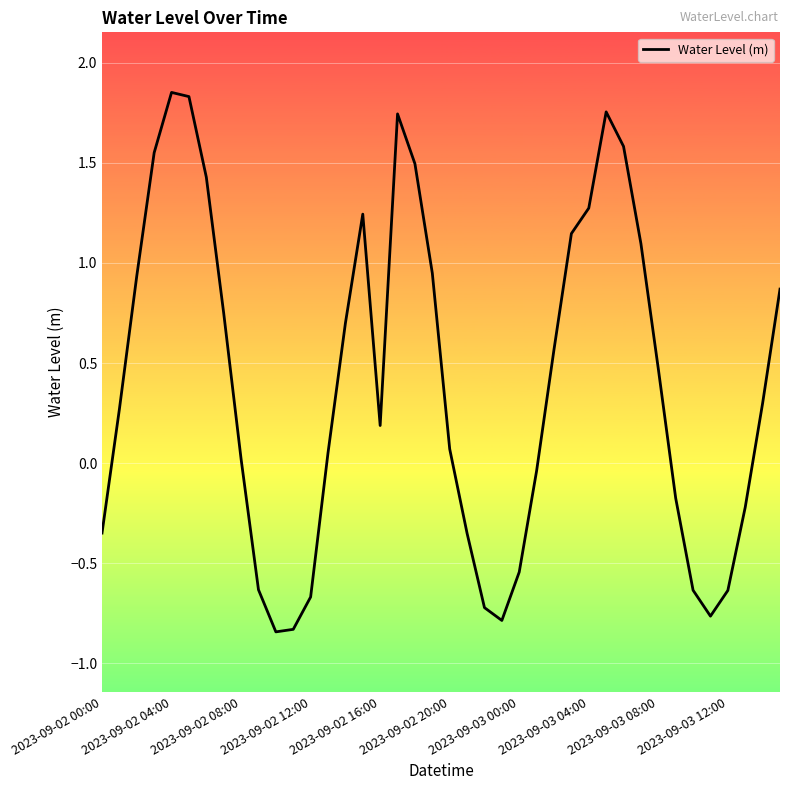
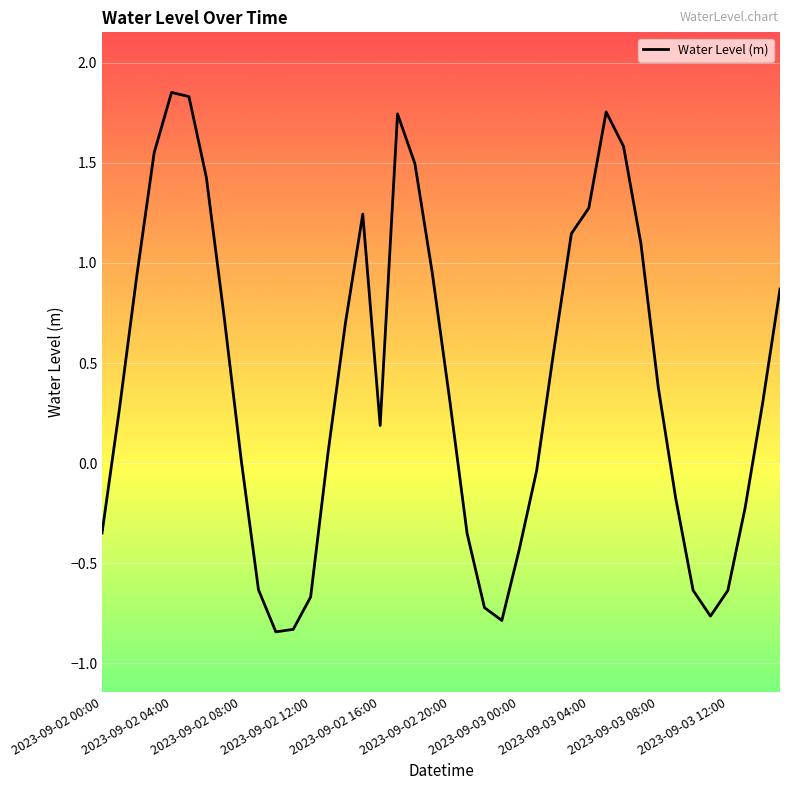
  {
    "2023-09-02 00:00": -0.35,
    "2023-09-02 04:00": 1.85,
    "2023-09-02 08:00": 0.02,
    "2023-09-02 12:00": -0.67,
    "2023-09-02 16:00": 0.19,
-   "2023-09-02 20:00": 0.07,
-   "2023-09-03 00:00": -0.54,
+   "2023-09-02 20:00": 0.32,
+   "2023-09-03 00:00": -0.43,
    "2023-09-03 04:00": 1.27,
-   "2023-09-03 08:00": 0.47,
+   "2023-09-03 08:00": 0.38,
    "2023-09-03 12:00": -0.64
  }
